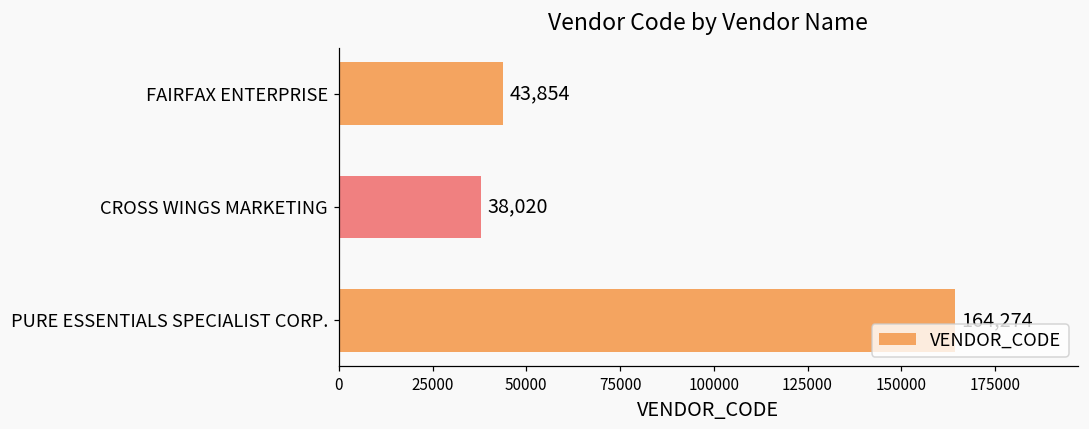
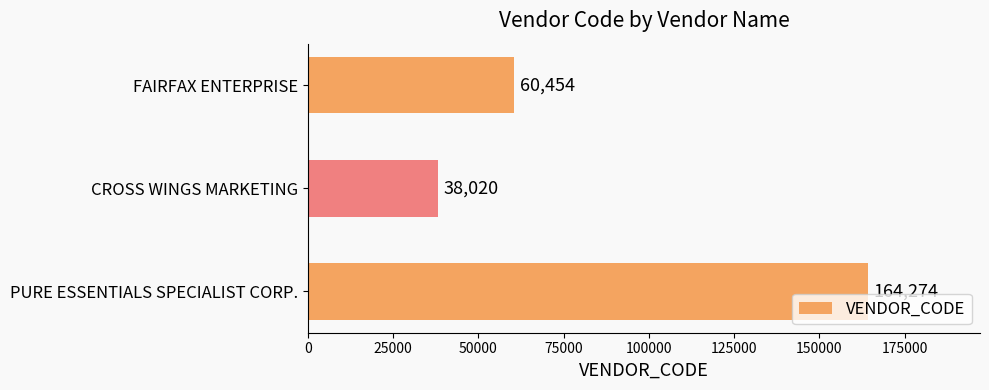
  {
-   "FAIRFAX ENTERPRISE": "43,854",
+   "FAIRFAX ENTERPRISE": "60,454",
    "CROSS WINGS MARKETING": "38,020"
  }
